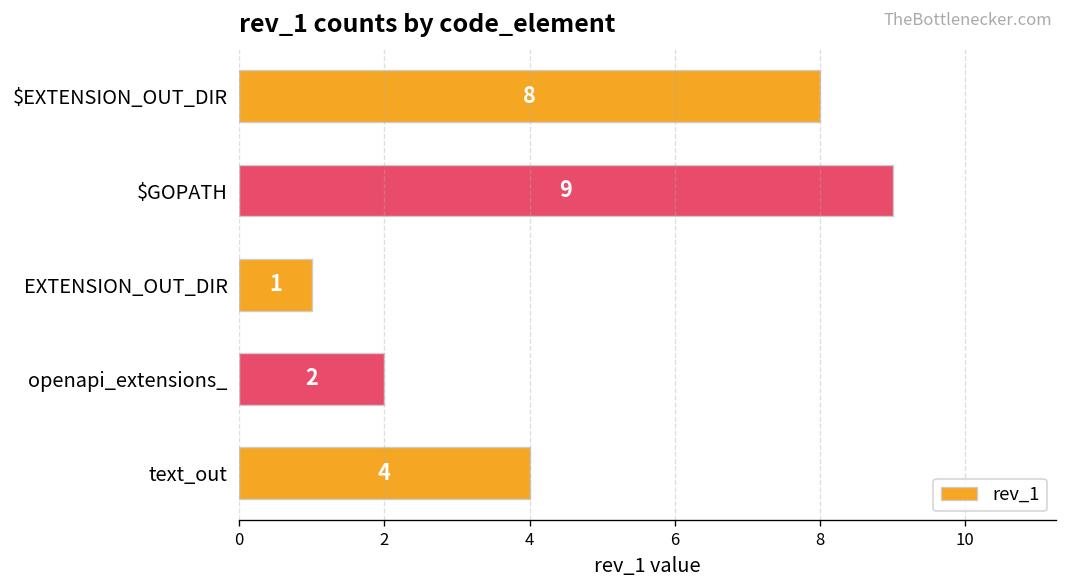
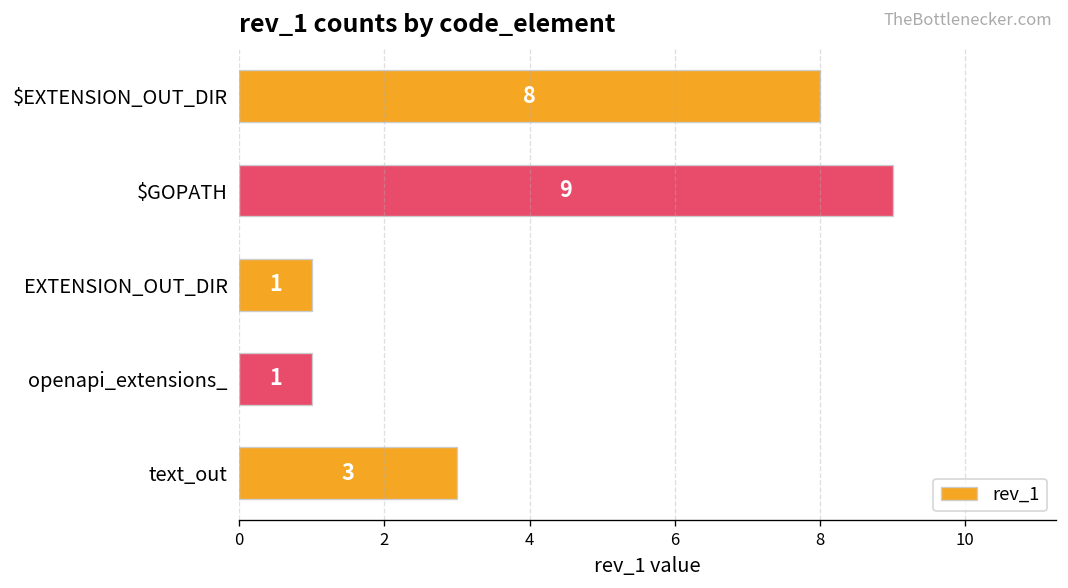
  {
    "$EXTENSION_OUT_DIR": 8,
    "$GOPATH": 9,
    "EXTENSION_OUT_DIR": 1,
-   "openapi_extensions_": 2,
-   "text_out": 4
+   "openapi_extensions_": 1,
+   "text_out": 3
  }
